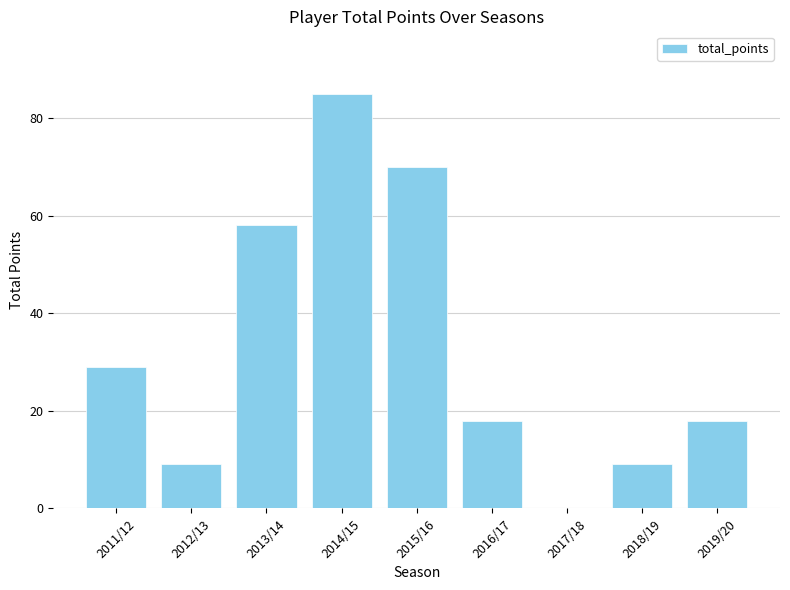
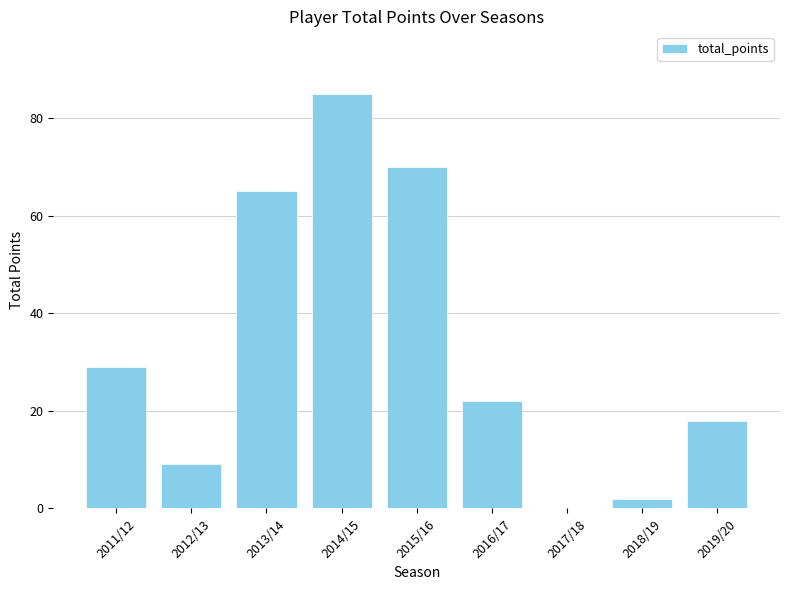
  {
    "2011/12": 29,
    "2012/13": 9,
-   "2013/14": 58,
+   "2013/14": 65,
    "2014/15": 85,
    "2015/16": 70,
-   "2016/17": 18,
+   "2016/17": 22,
    "2017/18": 0,
-   "2018/19": 9,
+   "2018/19": 2,
    "2019/20": 18
  }
